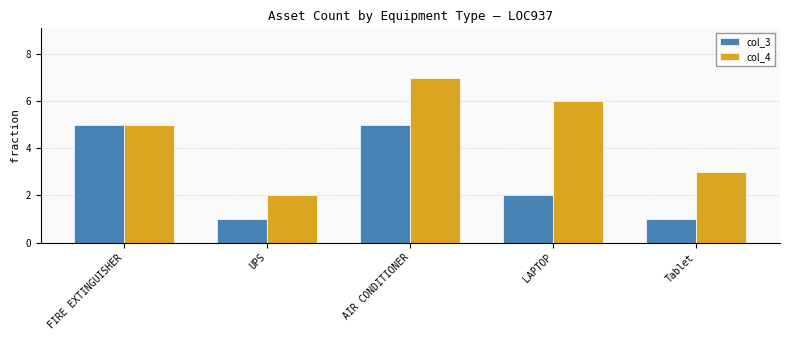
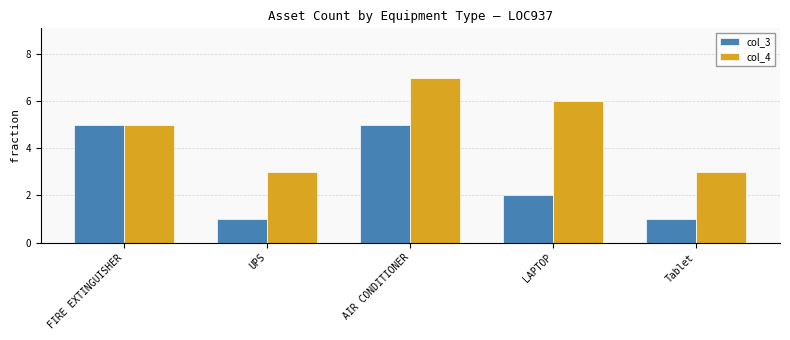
  {
    "col_3": {
      "FIRE EXTINGUISHER": 5,
      "UPS": 1,
      "AIR CONDITIONER": 5,
      "LAPTOP": 2,
      "Tablet": 1
    },
    "col_4": {
      "FIRE EXTINGUISHER": 5,
-     "UPS": 2,
+     "UPS": 3,
      "AIR CONDITIONER": 7,
      "LAPTOP": 6,
      "Tablet": 3
    }
  }
